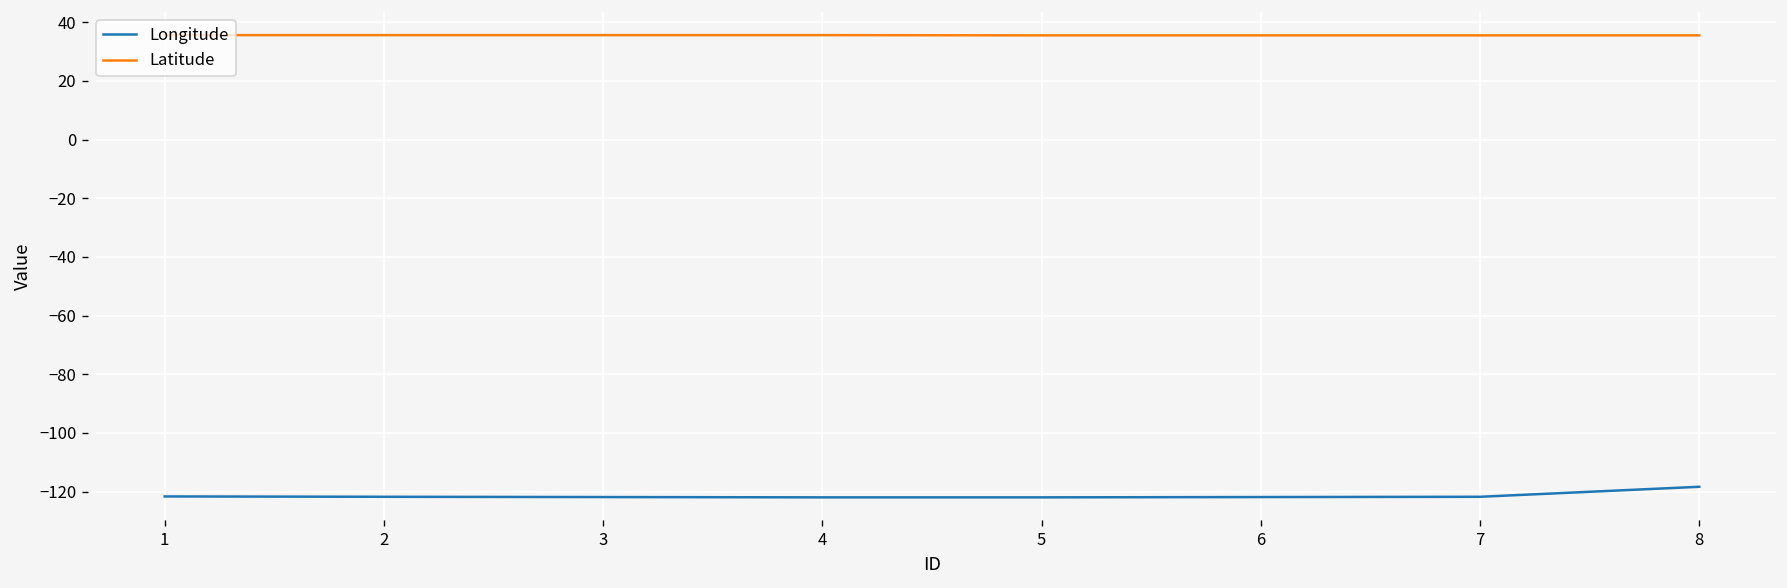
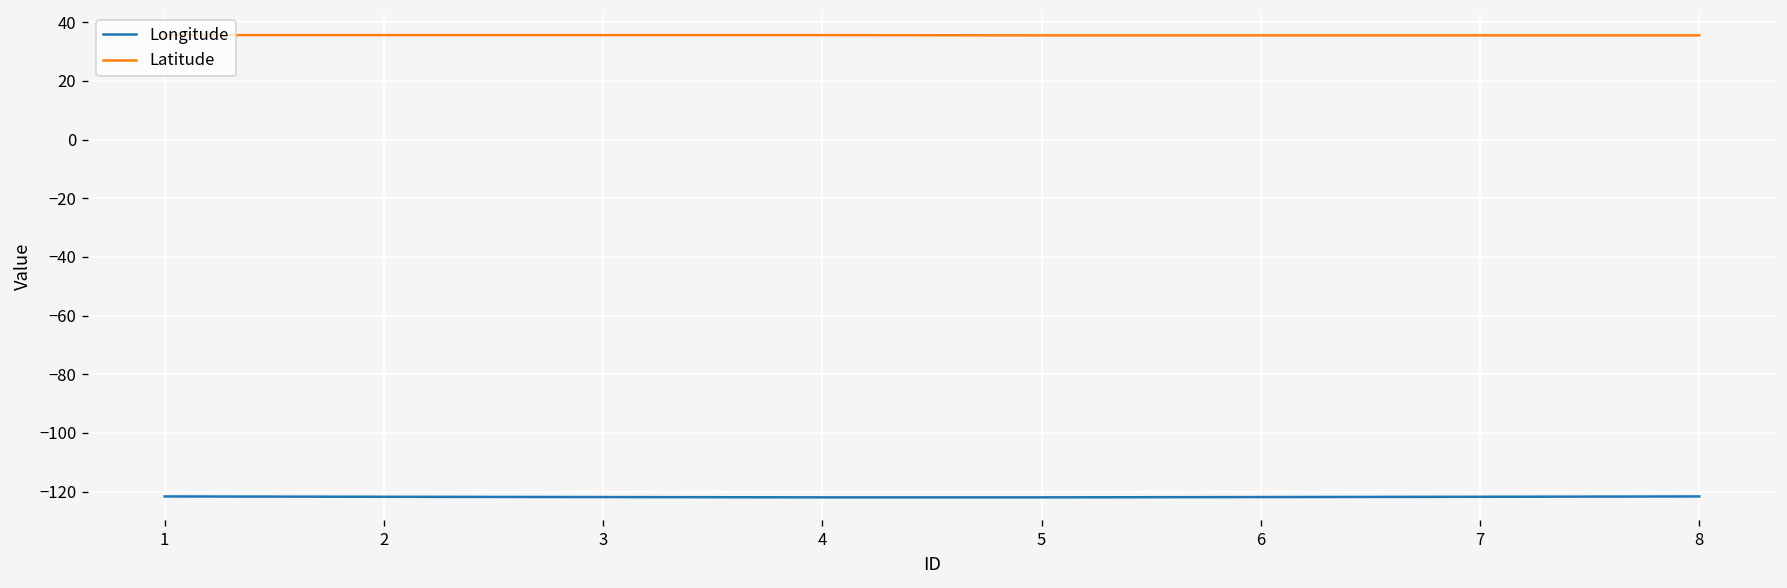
  {
    "Longitude": {
      "1": -122,
      "2": -122,
      "3": -122,
      "4": -122,
      "5": -122,
      "6": -122,
      "7": -122,
-     "8": -118
+     "8": -122
    },
    "Latitude": {
      "2": 36,
      "3": 36,
      "4": 36,
      "5": 36,
      "6": 36,
      "7": 36,
      "8": 36
    }
  }
